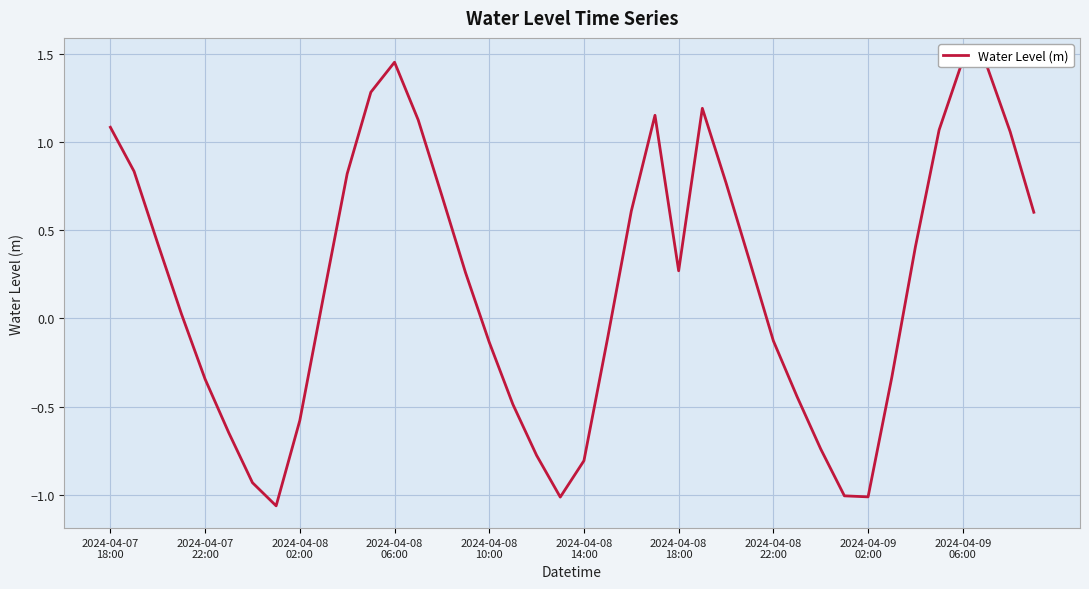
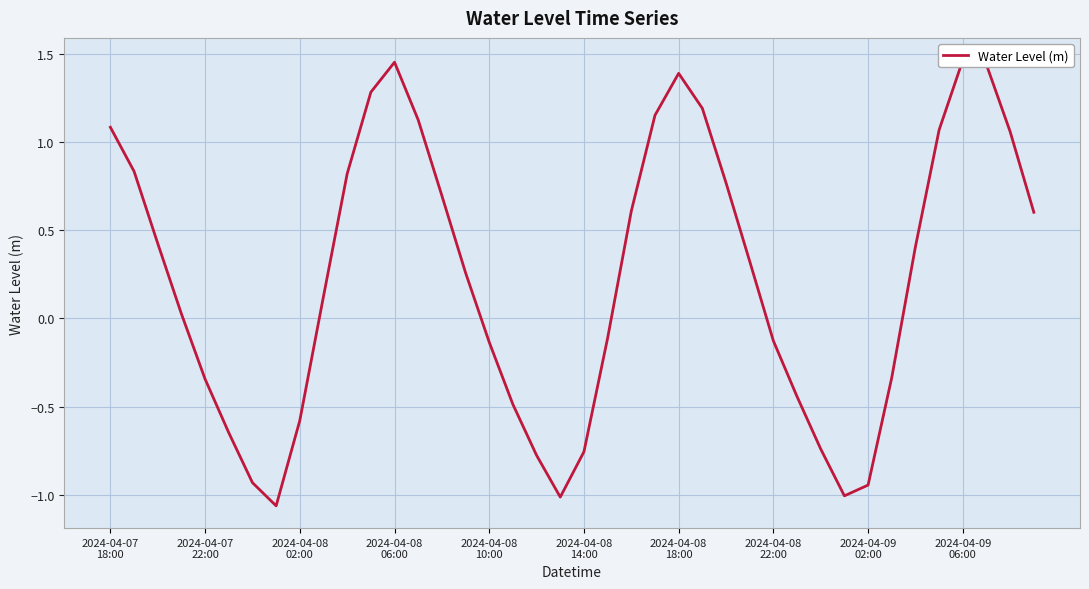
  {
    "2024-04-07 18:00": 1.08,
    "2024-04-07 22:00": -0.34,
    "2024-04-08 02:00": -0.58,
    "2024-04-08 06:00": 1.45,
    "2024-04-08 10:00": -0.13,
-   "2024-04-08 14:00": -0.81,
-   "2024-04-08 18:00": 0.27,
+   "2024-04-08 14:00": -0.76,
+   "2024-04-08 18:00": 1.39,
    "2024-04-08 22:00": -0.13,
-   "2024-04-09 02:00": -1.01
+   "2024-04-09 02:00": -0.94
  }
